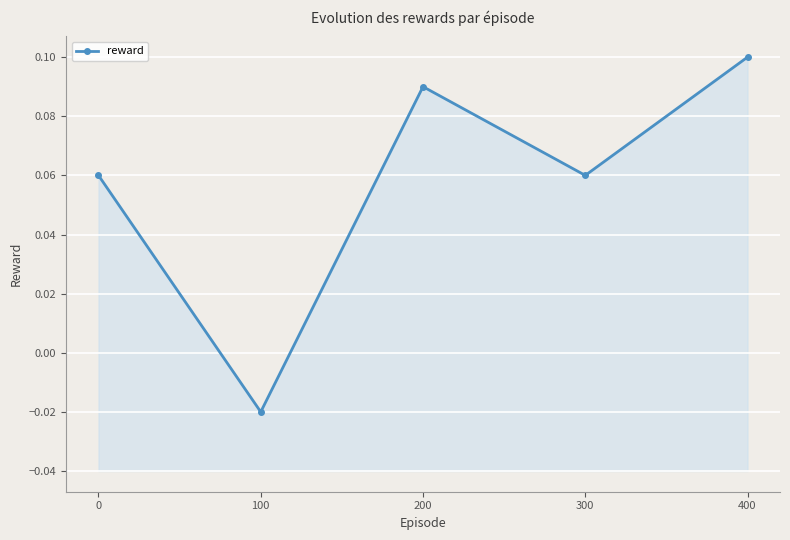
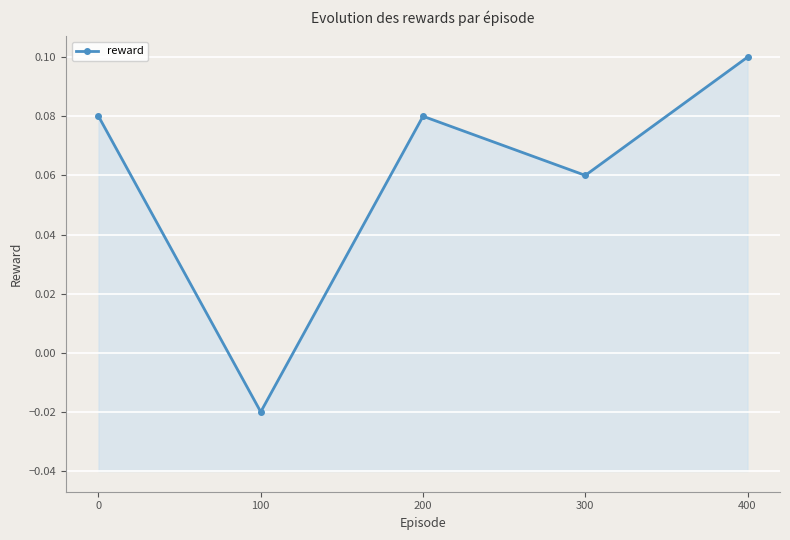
  {
-   "0": 0.06,
+   "0": 0.08,
    "100": -0.02,
-   "200": 0.09,
+   "200": 0.08,
    "300": 0.06,
    "400": 0.10
  }
